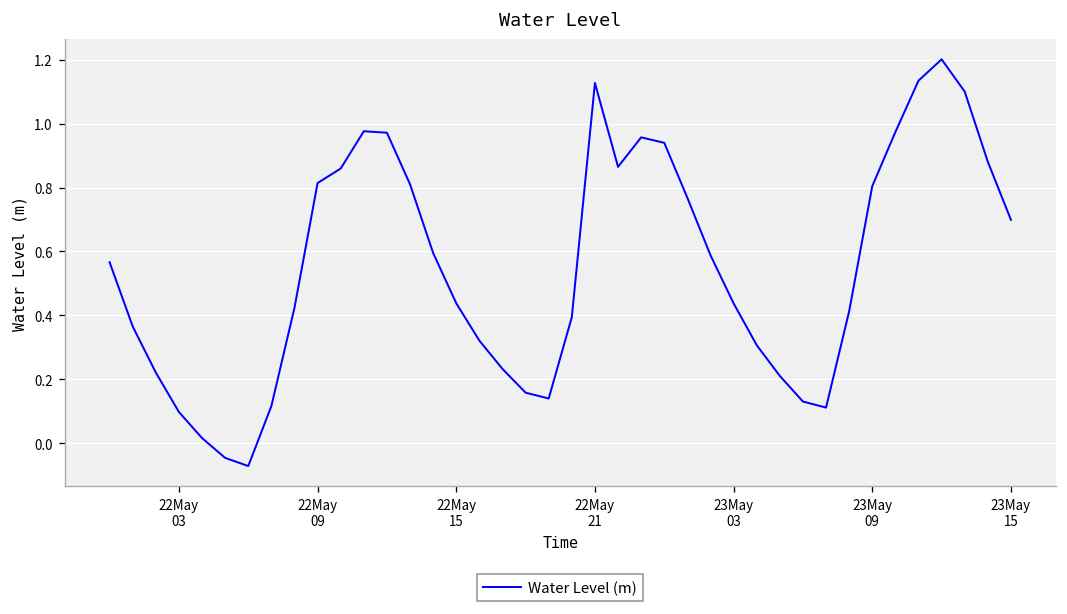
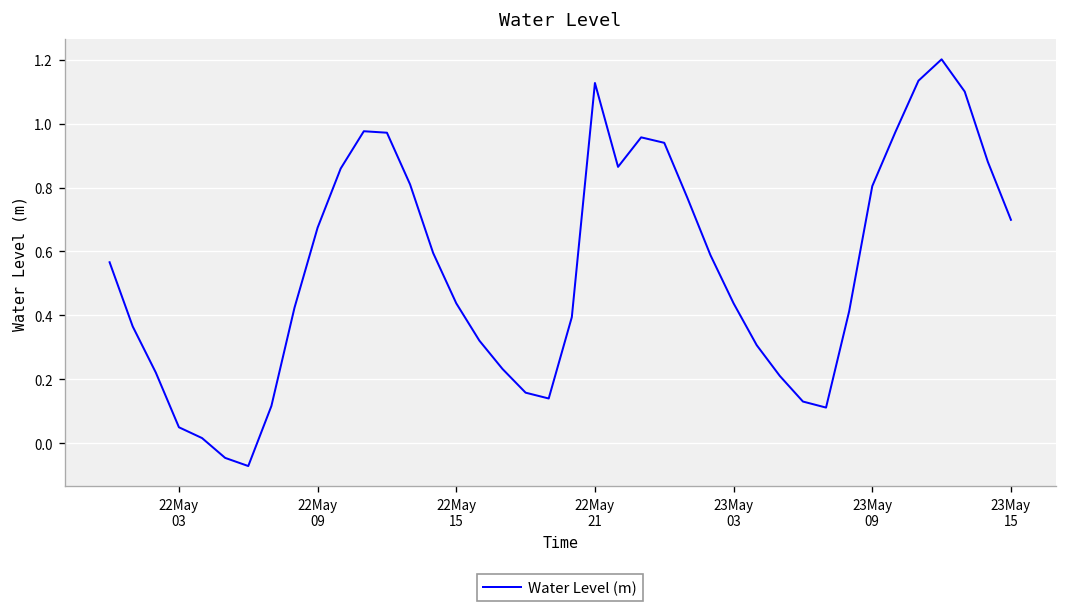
  {
-   "22May 03": 0.10,
-   "22May 09": 0.81,
+   "22May 03": 0.05,
+   "22May 09": 0.67,
    "22May 15": 0.44,
    "22May 21": 1.13,
    "23May 03": 0.44,
    "23May 09": 0.80,
    "23May 15": 0.70
  }
